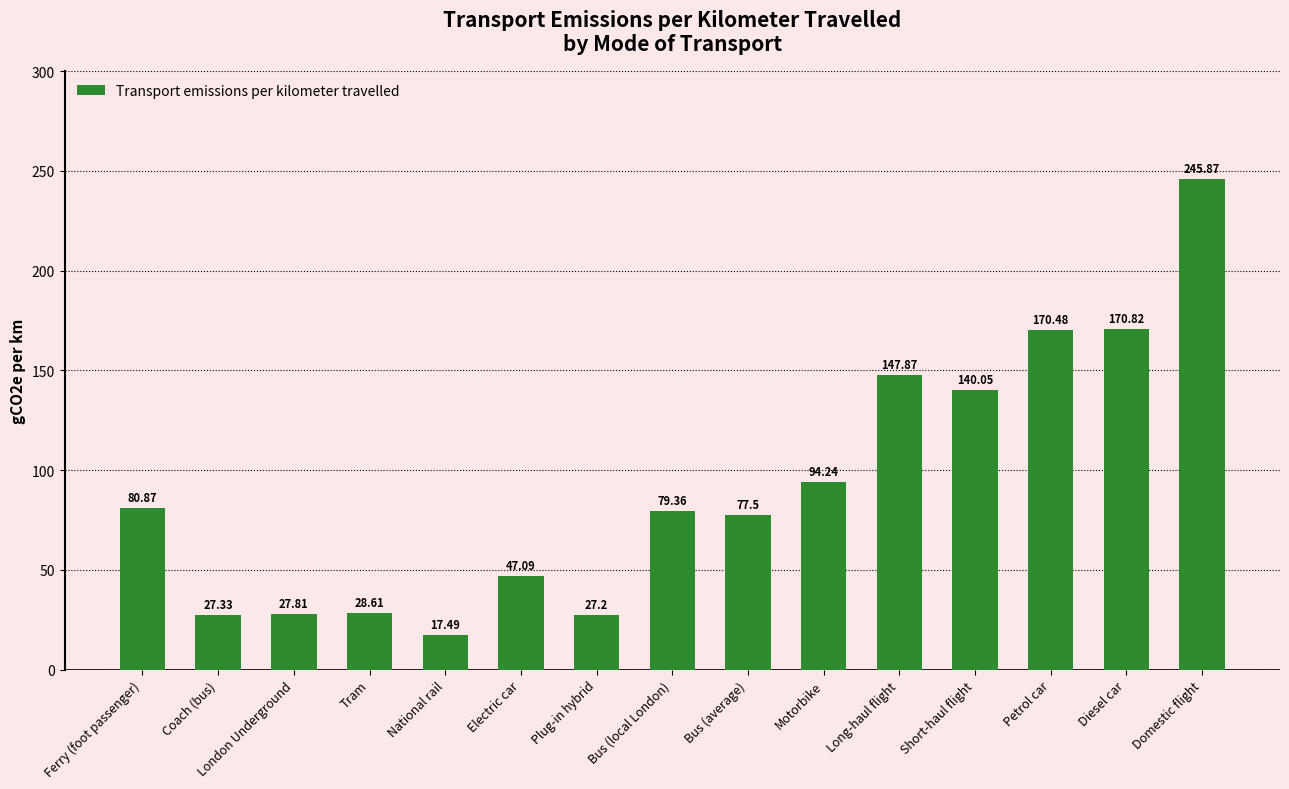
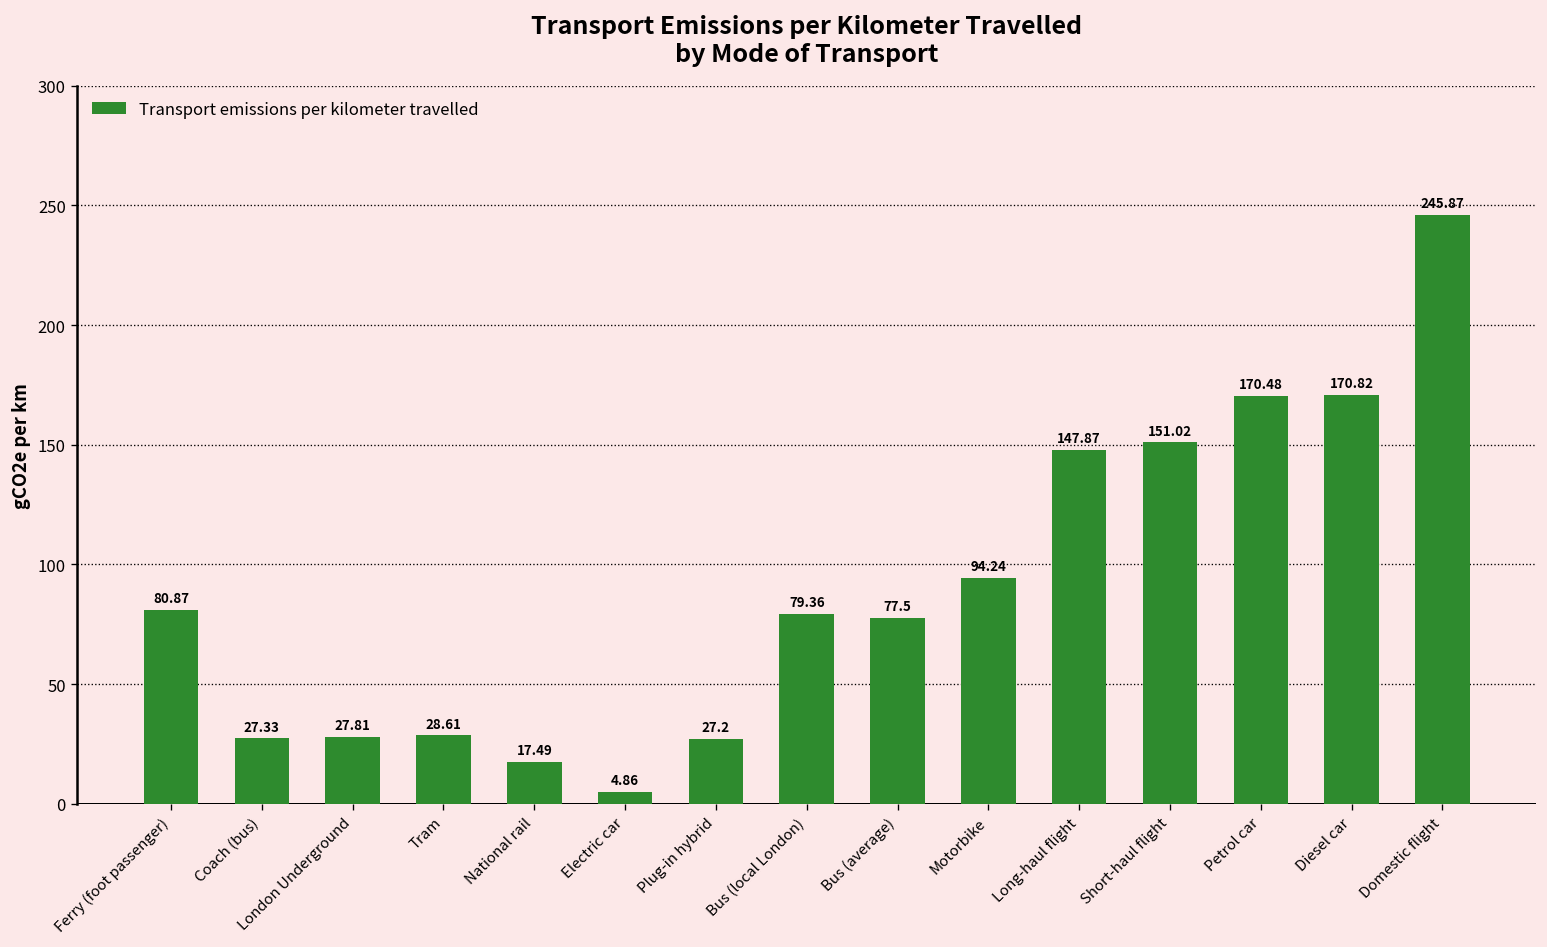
  {
    "Ferry (foot passenger)": 80.87,
    "Coach (bus)": 27.33,
    "London Underground": 27.81,
    "Tram": 28.61,
    "National rail": 17.49,
-   "Electric car": 47.09,
+   "Electric car": 4.86,
    "Plug-in hybrid": 27.2,
    "Bus (local London)": 79.36,
    "Bus (average)": 77.5,
    "Motorbike": 94.24,
    "Long-haul flight": 147.87,
-   "Short-haul flight": 140.05,
+   "Short-haul flight": 151.02,
    "Petrol car": 170.48,
    "Diesel car": 170.82,
    "Domestic flight": 245.87
  }
